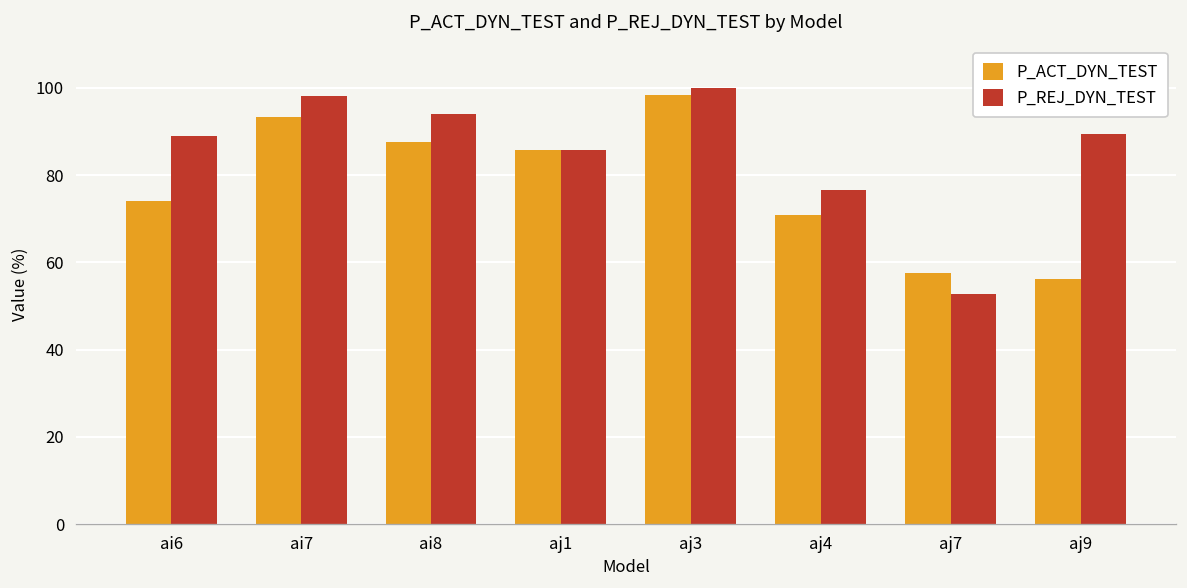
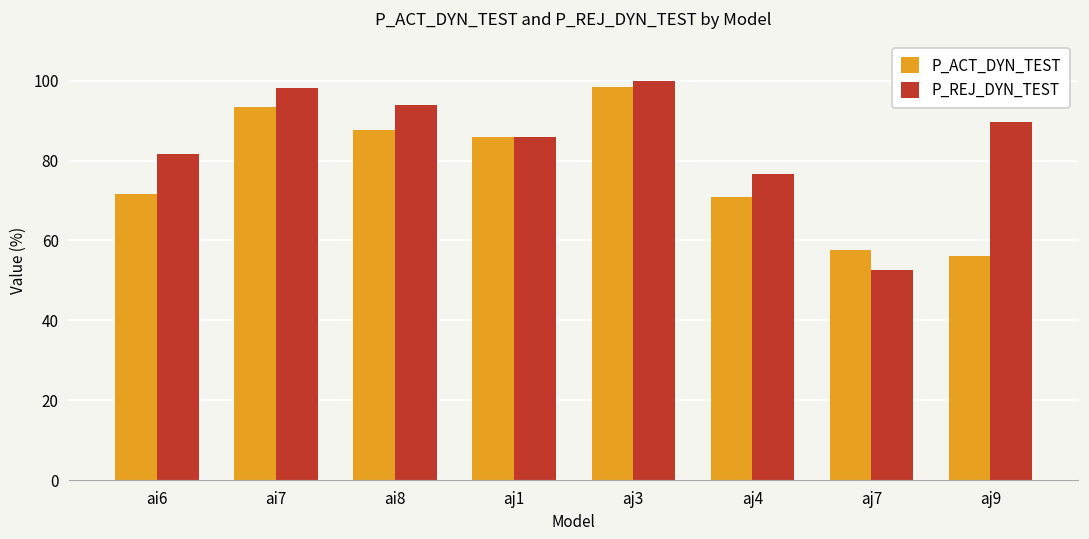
  {
    "P_ACT_DYN_TEST": {
-     "ai6": 74,
+     "ai6": 72,
      "ai7": 93,
      "ai8": 88,
      "aj1": 86,
      "aj3": 98,
      "aj4": 71,
      "aj7": 57,
      "aj9": 56
    },
    "P_REJ_DYN_TEST": {
-     "ai6": 89,
+     "ai6": 82,
      "ai7": 98,
      "ai8": 94,
      "aj1": 86,
      "aj3": 100,
      "aj4": 77,
      "aj7": 53,
      "aj9": 90
    }
  }
